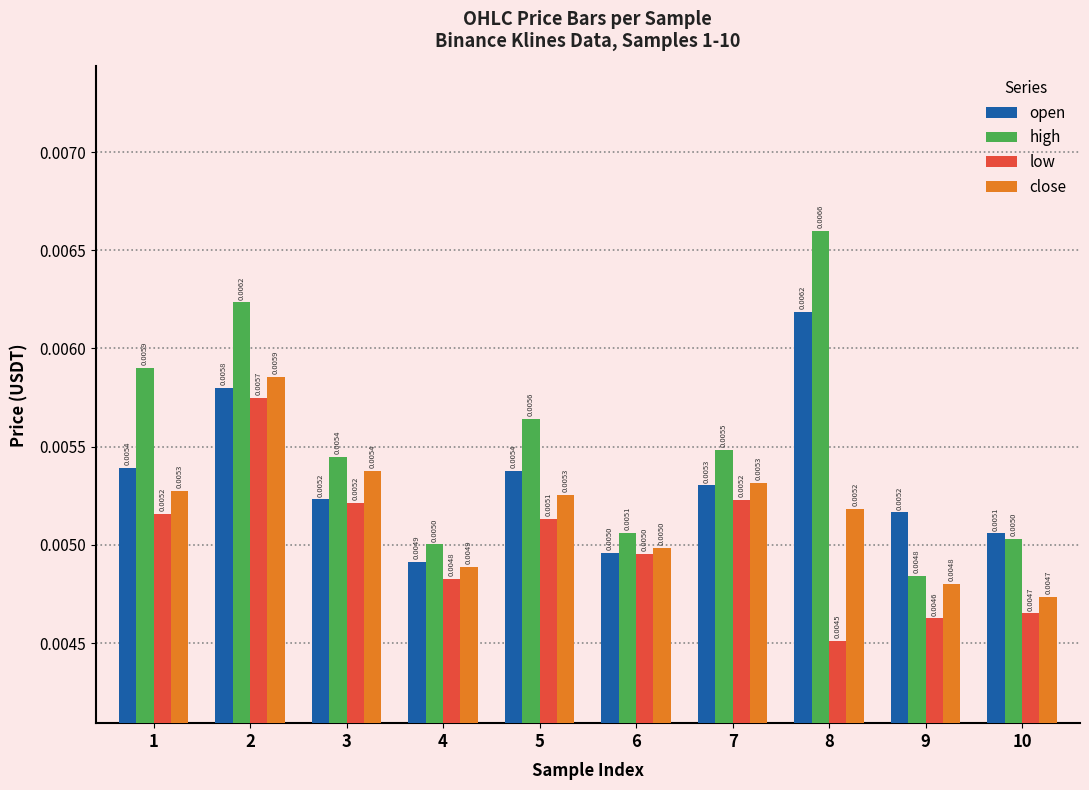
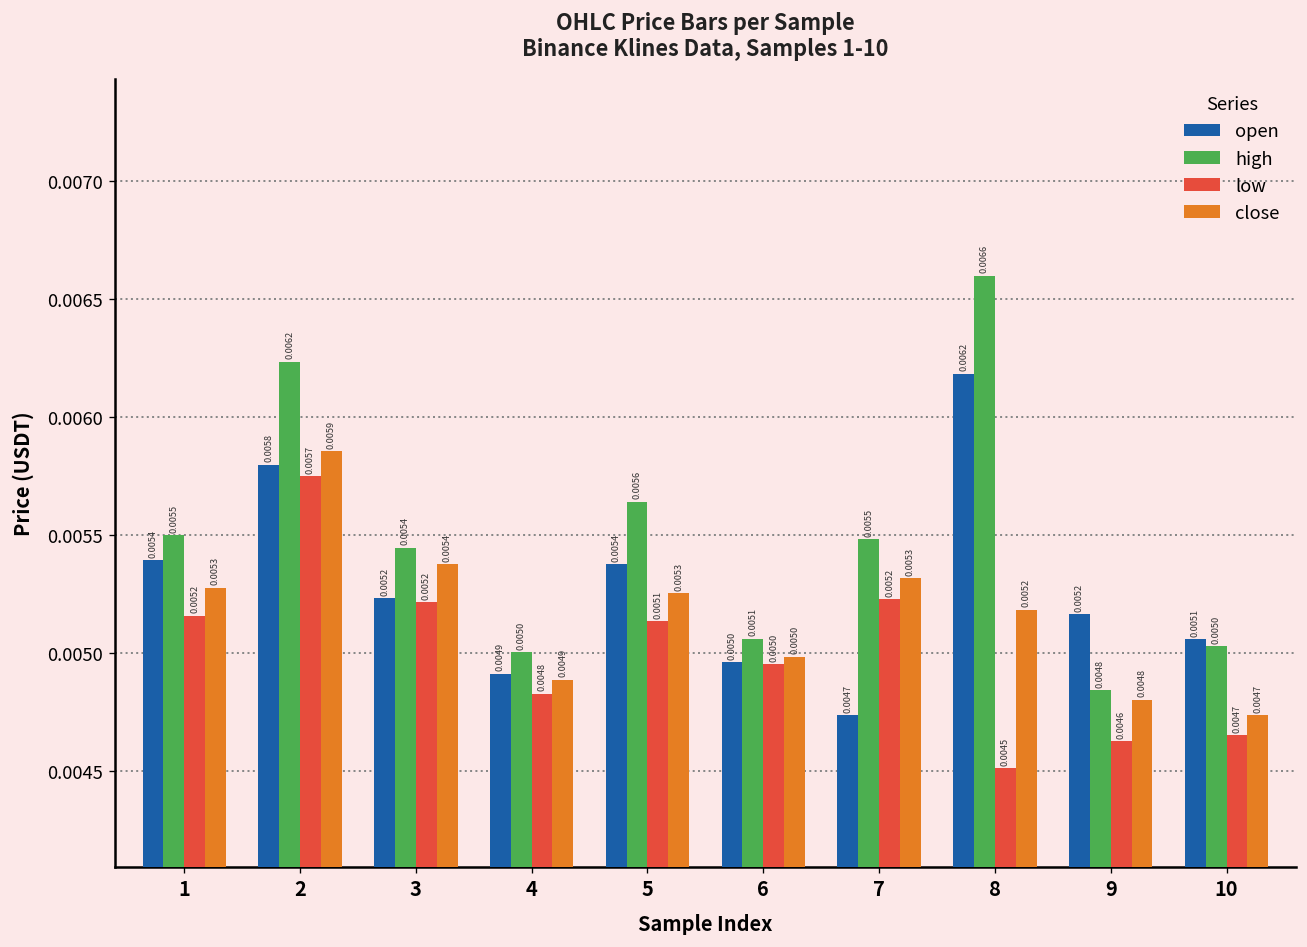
  {
    "open": {
      "1": 0.0054,
      "2": 0.0058,
      "3": 0.0052,
      "4": 0.0049,
      "5": 0.0054,
      "6": 0.0050,
-     "7": 0.0053,
+     "7": 0.0047,
      "8": 0.0062,
      "9": 0.0052,
      "10": 0.0051
    },
    "high": {
-     "1": 0.0059,
+     "1": 0.0055,
      "2": 0.0062,
      "3": 0.0054,
      "4": 0.0050,
      "5": 0.0056,
      "6": 0.0051,
      "7": 0.0055,
      "8": 0.0066,
      "9": 0.0048,
      "10": 0.0050
    }
  }
